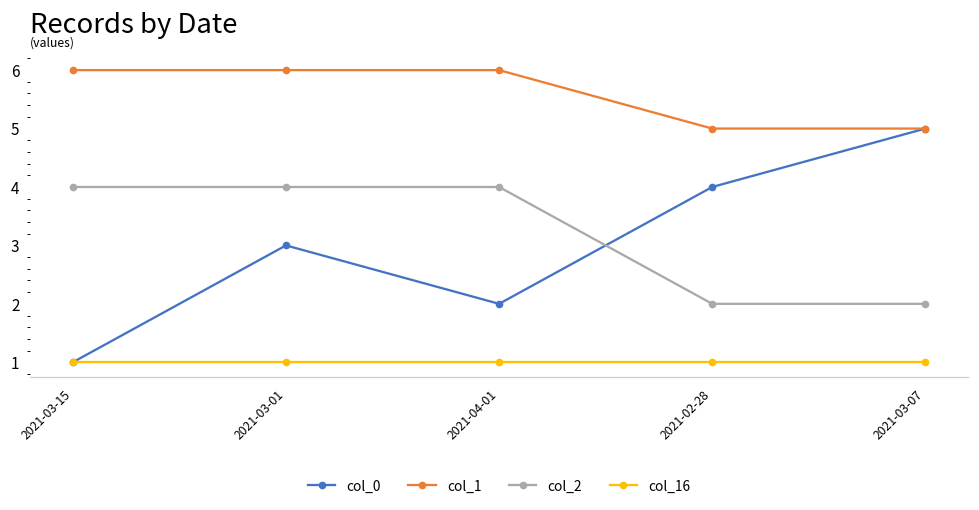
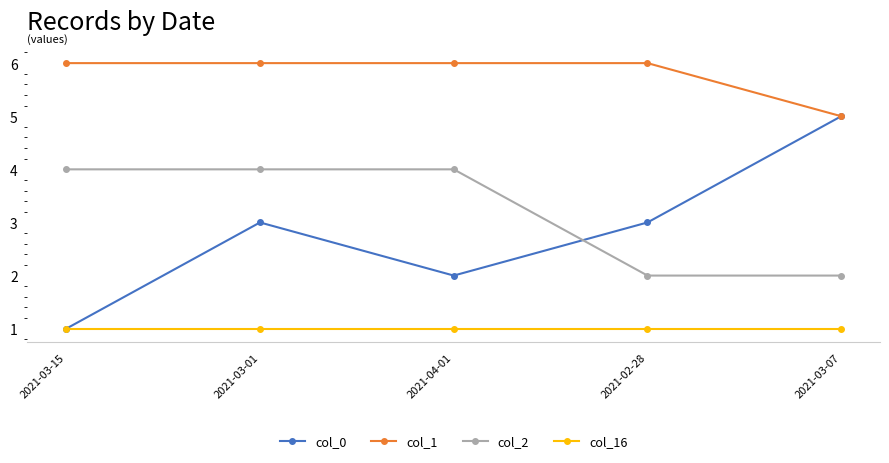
  {
    "col_0": {
      "2021-03-01": 3,
      "2021-04-01": 2,
-     "2021-02-28": 4
+     "2021-02-28": 3
    },
    "col_1": {
      "2021-03-15": 6,
      "2021-03-01": 6,
      "2021-04-01": 6,
-     "2021-02-28": 5
+     "2021-02-28": 6
    },
    "col_2": {
      "2021-03-15": 4,
      "2021-03-01": 4,
      "2021-04-01": 4,
      "2021-02-28": 2,
      "2021-03-07": 2
    },
    "col_16": {
      "2021-03-01": 1,
      "2021-04-01": 1,
      "2021-02-28": 1,
      "2021-03-07": 1
    }
  }
